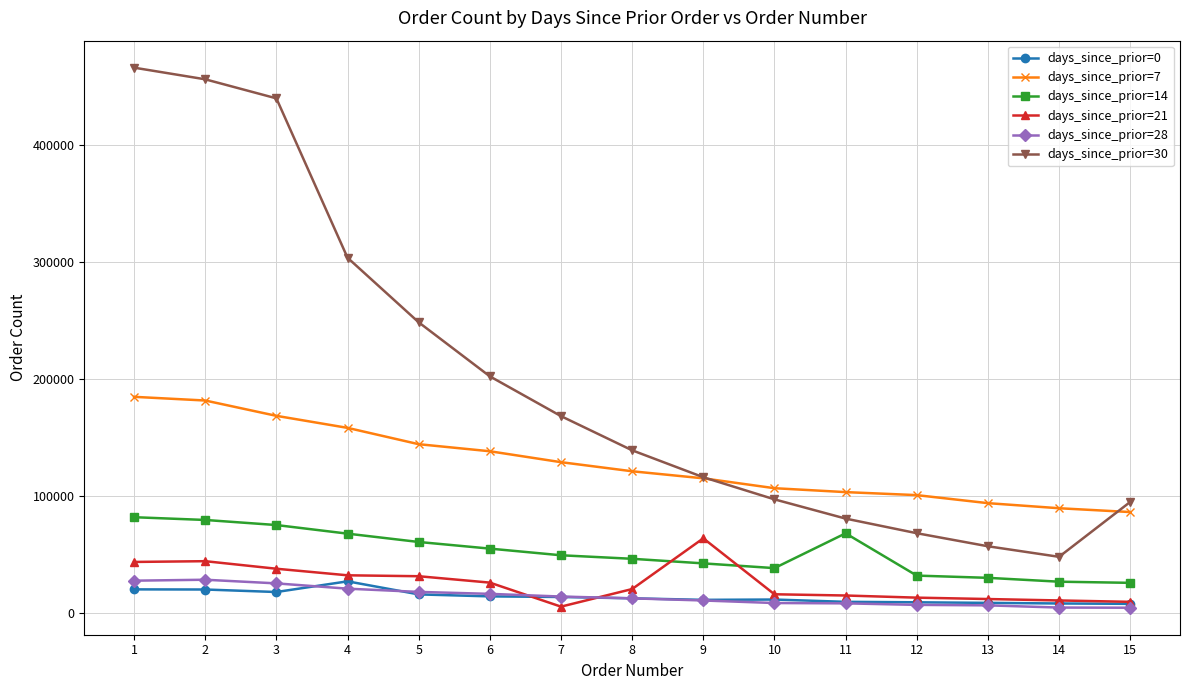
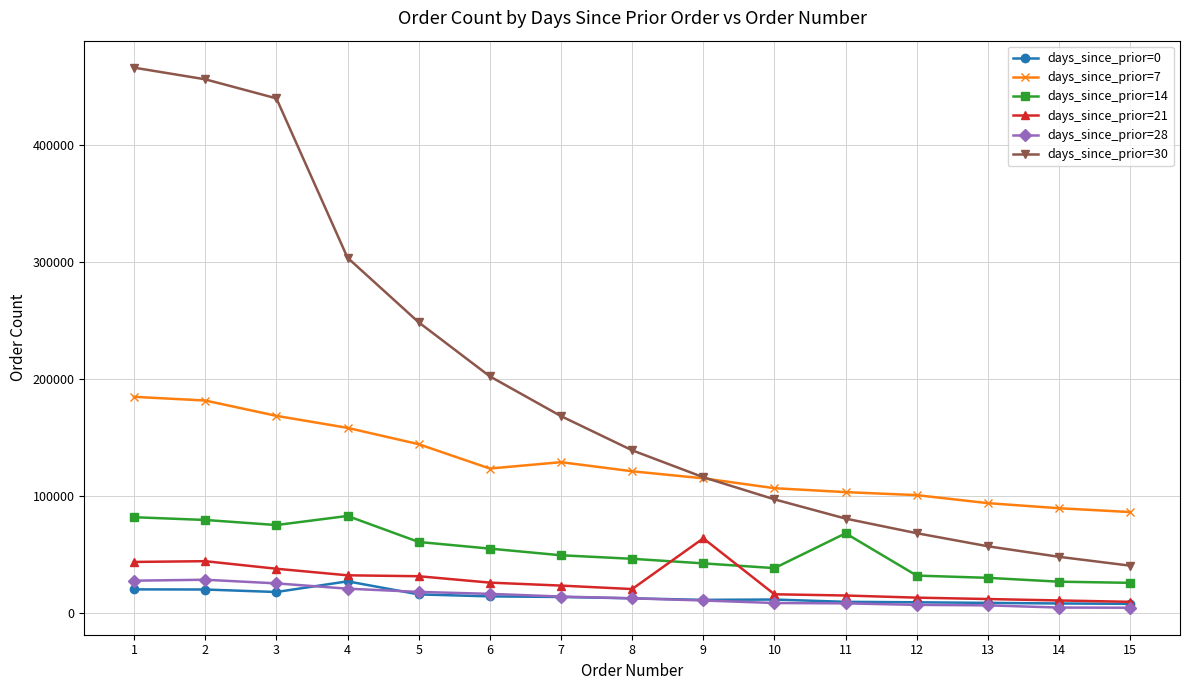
  {
    "days_since_prior=0": {
      "1": 21000,
      "2": 20000,
      "3": 18000,
      "4": 27000,
      "10": 12000,
      "12": 10000,
      "14": 9000
    },
    "days_since_prior=7": {
      "1": 185000,
      "2": 182000,
      "3": 169000,
      "4": 158000,
      "5": 145000,
-     "6": 139000,
+     "6": 124000,
      "7": 129000,
      "8": 121000,
      "10": 107000,
      "11": 104000,
      "12": 101000,
      "13": 94000,
      "14": 90000,
      "15": 87000
    },
    "days_since_prior=14": {
      "1": 82000,
      "2": 80000,
      "3": 76000,
-     "4": 68000,
+     "4": 83000,
      "5": 61000,
      "6": 55000,
      "7": 50000,
      "8": 47000,
      "9": 43000,
      "10": 39000,
      "11": 68000,
      "12": 32000,
      "13": 30000,
      "14": 27000,
      "15": 26000
    },
    "days_since_prior=21": {
      "1": 44000,
      "2": 45000,
      "3": 38000,
      "4": 33000,
      "5": 32000,
      "6": 26000,
-     "7": 6000,
+     "7": 24000,
      "8": 21000,
      "9": 64000,
      "10": 16000,
      "11": 15000,
      "12": 14000,
      "13": 12000,
      "14": 11000
    },
    "days_since_prior=28": {
      "1": 28000,
      "2": 29000,
      "3": 26000,
      "4": 21000,
      "10": 9000,
      "12": 7000,
      "14": 5000,
      "15": 5000
    },
    "days_since_prior=30": {
      "1": 466000,
      "2": 456000,
      "3": 440000,
      "4": 304000,
      "5": 249000,
      "6": 202000,
      "7": 169000,
      "8": 139000,
      "10": 97000,
      "11": 81000,
      "12": 69000,
      "13": 57000,
      "14": 48000,
-     "15": 95000
+     "15": 41000
    }
  }
